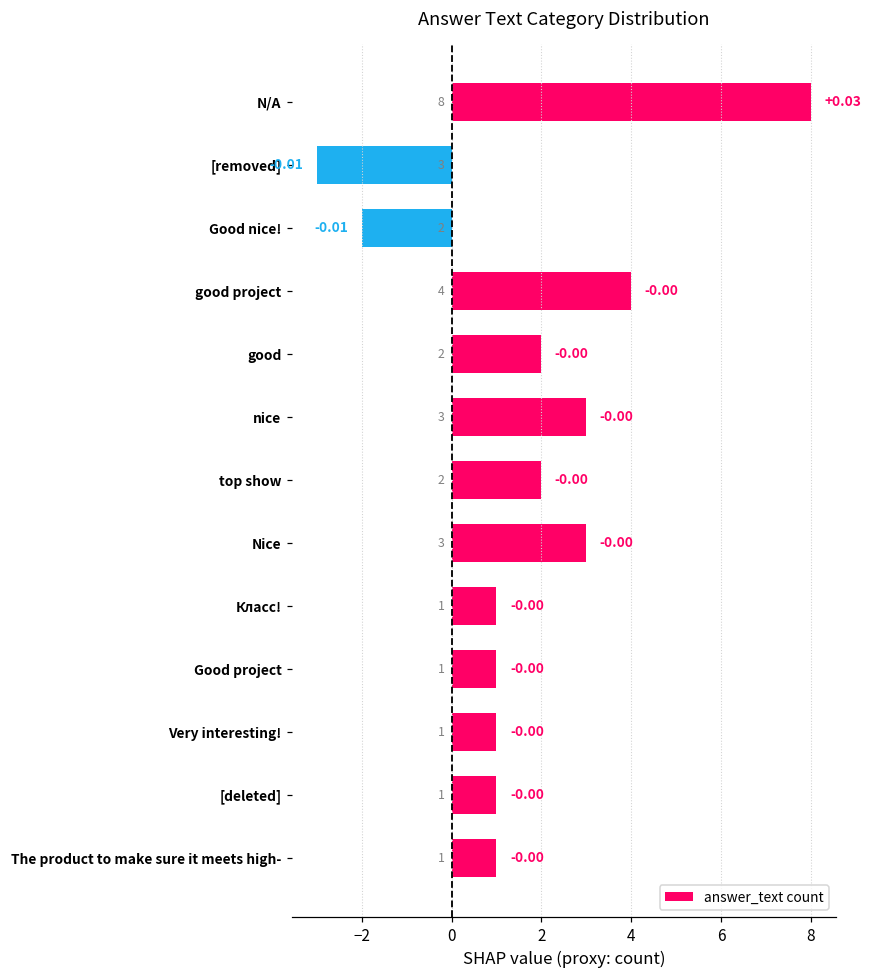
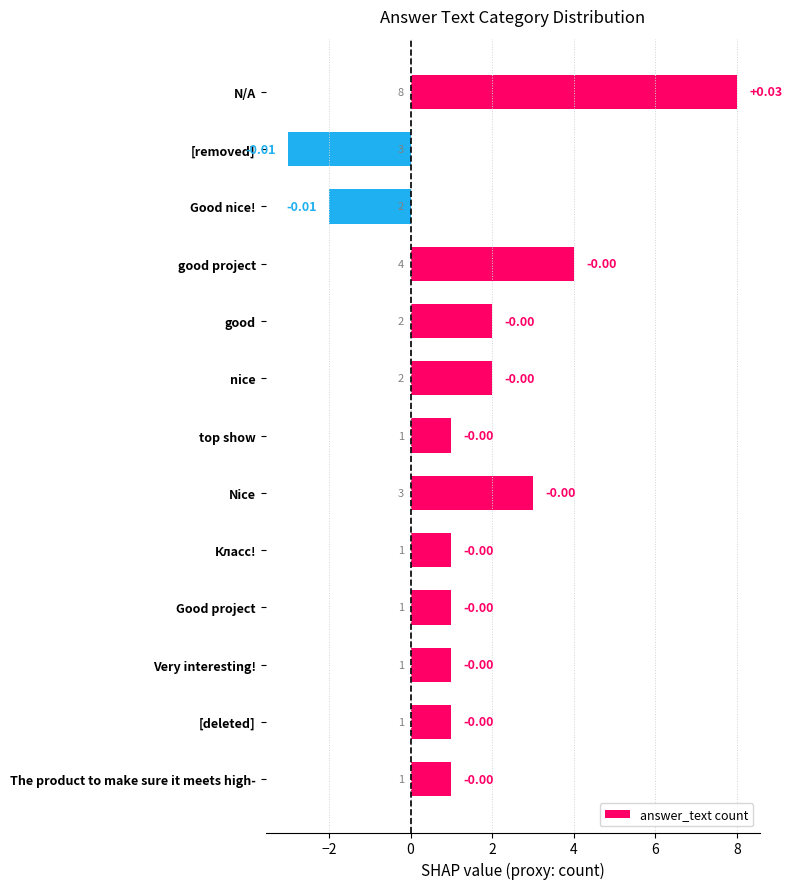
  {
-   "nice": 3,
-   "top show": 2
+   "nice": 2,
+   "top show": 1
  }
